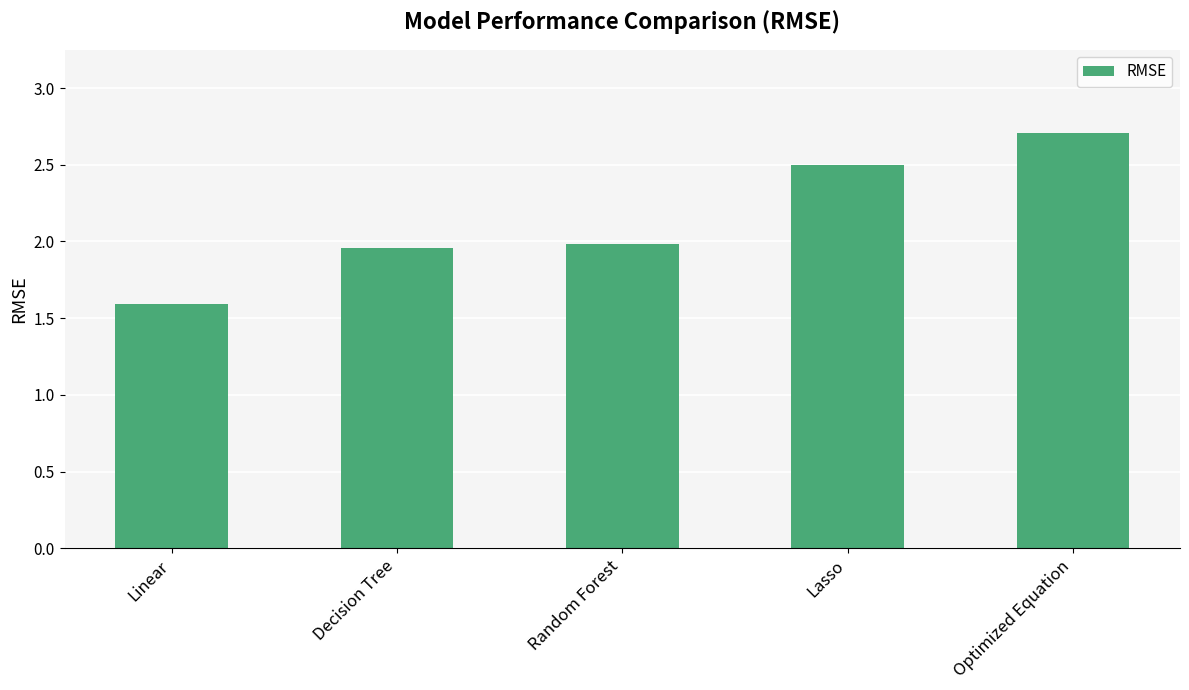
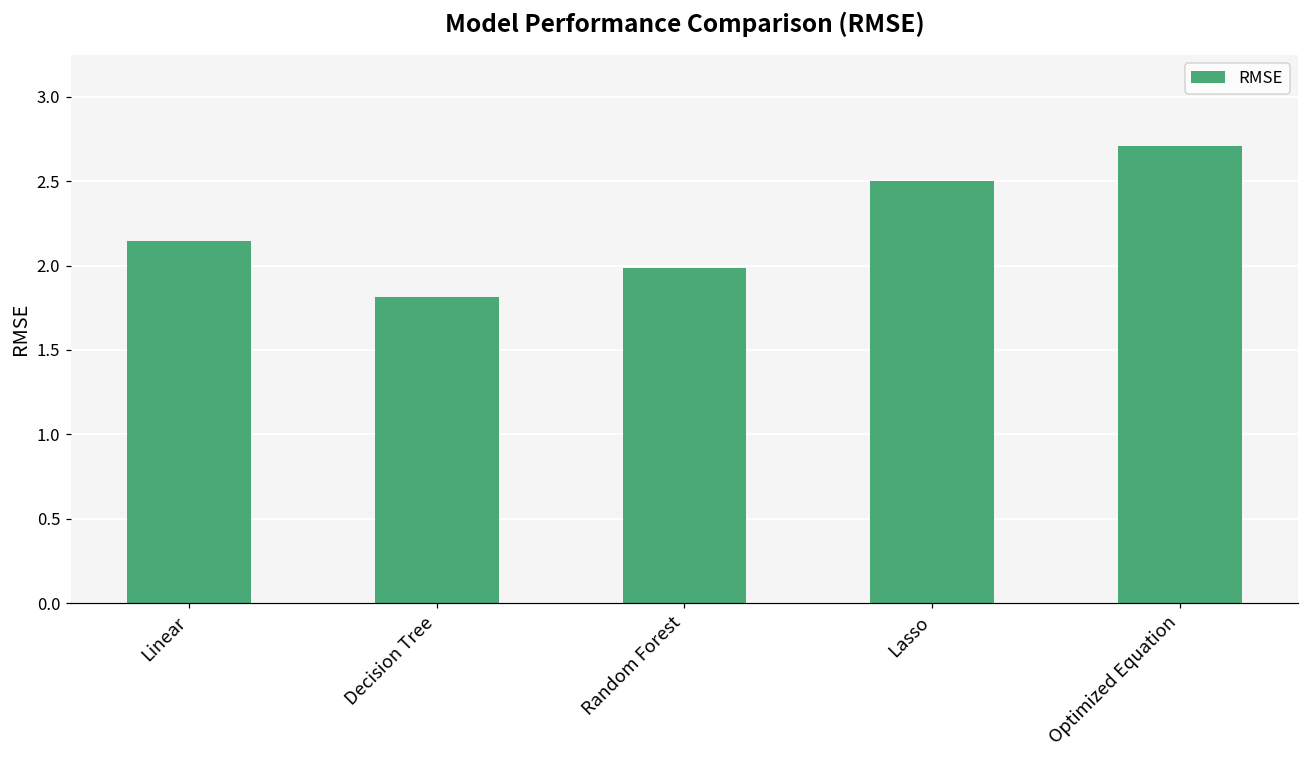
  {
-   "Linear": 1.59,
-   "Decision Tree": 1.96,
+   "Linear": 2.15,
+   "Decision Tree": 1.81,
    "Random Forest": 1.98,
    "Lasso": 2.50,
    "Optimized Equation": 2.71
  }
